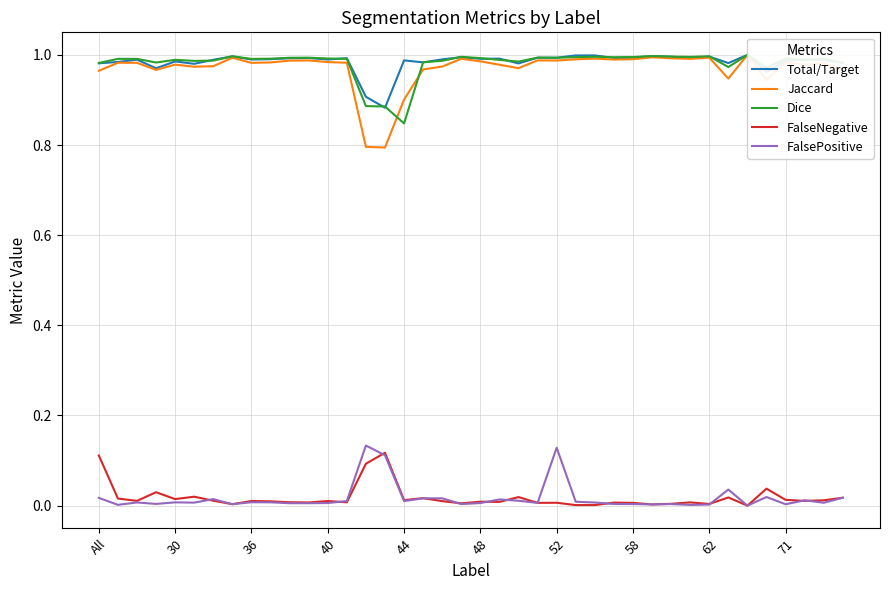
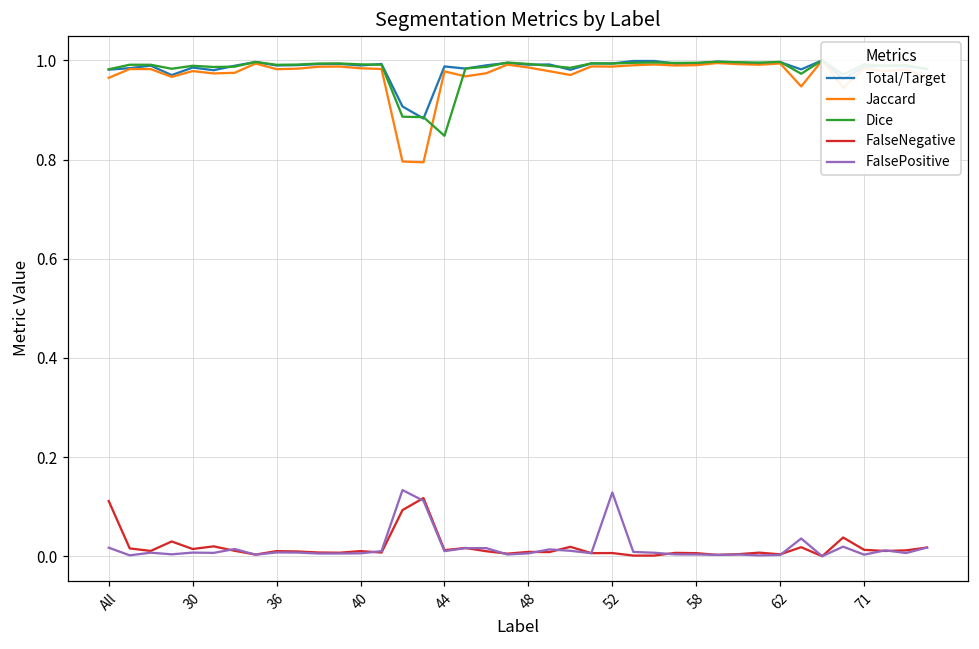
  {
    "Total/Target": {
      "44": 0.99
    },
    "Jaccard": {
      "All": 0.96,
      "30": 0.98,
      "36": 0.98,
      "40": 0.98,
-     "44": 0.90,
+     "44": 0.98,
      "48": 0.99,
      "52": 0.99
    },
    "Dice": {
      "44": 0.85
    },
    "FalseNegative": {
      "All": 0.11,
      "30": 0.01,
      "52": 0.01,
      "71": 0.01
    },
    "FalsePositive": {
      "All": 0.02,
      "30": 0.01,
      "52": 0.13,
      "71": 0.00
    }
  }
